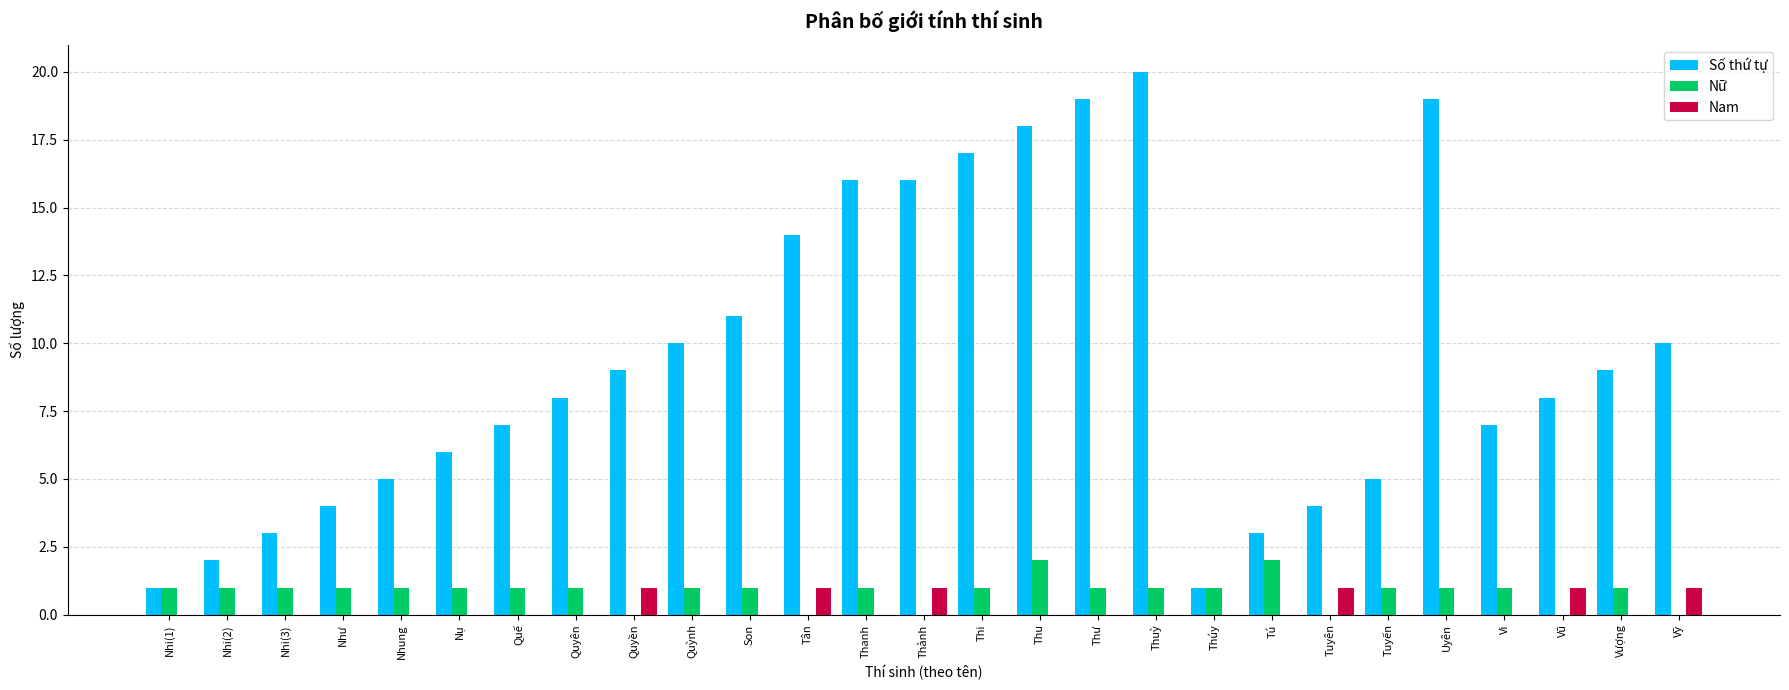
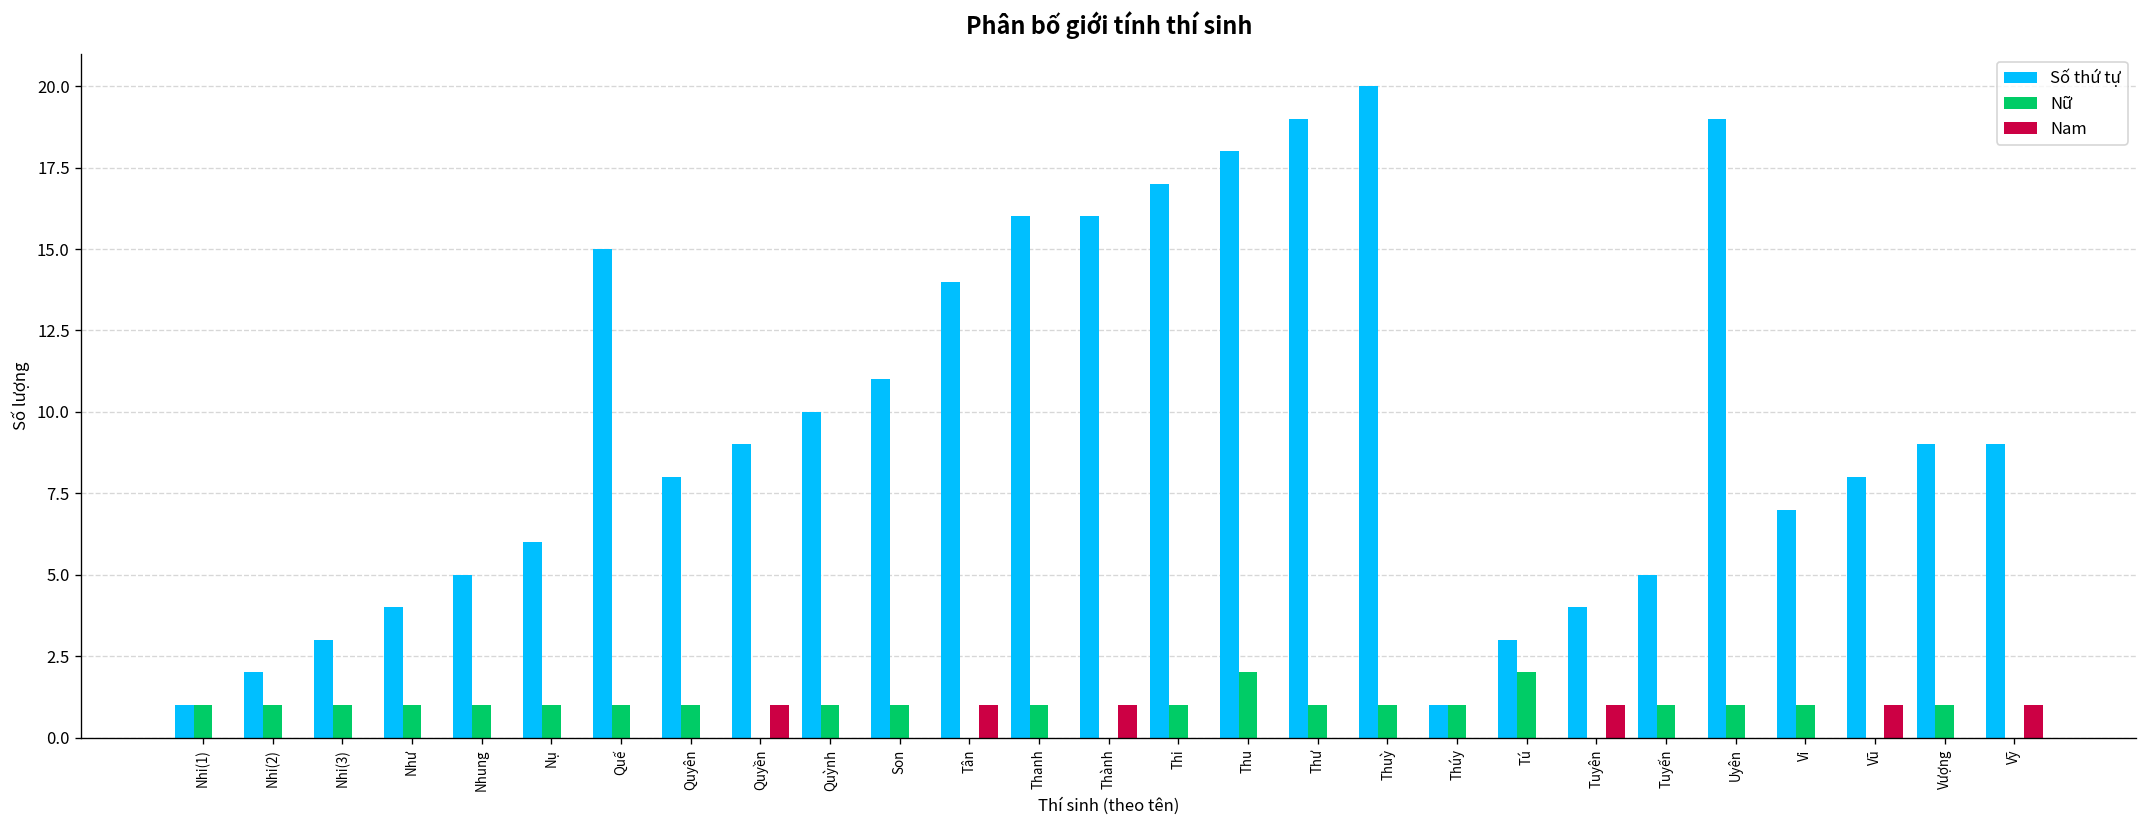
  {
    "Số thứ tự": {
      "Nhi(1)": 1,
      "Nhi(2)": 2,
      "Nhi(3)": 3,
      "Như": 4,
      "Nhung": 5,
      "Nụ": 6,
-     "Quế": 7,
+     "Quế": 15,
      "Quyên": 8,
      "Quyền": 9,
      "Quỳnh": 10,
      "Son": 11,
      "Tân": 14,
      "Thanh": 16,
      "Thành": 16,
      "Thi": 17,
      "Thu": 18,
      "Thư": 19,
      "Thuỳ": 20,
      "Thúy": 1,
      "Tú": 3,
      "Tuyên": 4,
      "Tuyến": 5,
      "Uyên": 19,
      "Vi": 7,
      "Vũ": 8,
      "Vượng": 9,
-     "Vỹ": 10
+     "Vỹ": 9
    },
    "Nữ": {
      "Nhi(1)": 1,
      "Nhi(2)": 1,
      "Nhi(3)": 1,
      "Như": 1,
      "Nhung": 1,
      "Nụ": 1,
      "Quế": 1,
      "Quyên": 1,
      "Quyền": 0,
      "Quỳnh": 1,
      "Son": 1,
      "Tân": 0,
      "Thanh": 1,
      "Thành": 0,
      "Thi": 1,
      "Thu": 2,
      "Thư": 1,
      "Thuỳ": 1,
      "Thúy": 1,
      "Tú": 2,
      "Tuyên": 0,
      "Tuyến": 1,
      "Uyên": 1,
      "Vi": 1,
      "Vũ": 0,
      "Vượng": 1,
      "Vỹ": 0
    },
    "Nam": {
      "Nhi(1)": 0,
      "Nhi(2)": 0,
      "Nhi(3)": 0,
      "Như": 0,
      "Nhung": 0,
      "Nụ": 0,
      "Quế": 0,
      "Quyên": 0,
      "Quyền": 1,
      "Quỳnh": 0,
      "Son": 0,
      "Tân": 1,
      "Thanh": 0,
      "Thành": 1,
      "Thi": 0,
      "Thu": 0,
      "Thư": 0,
      "Thuỳ": 0,
      "Thúy": 0,
      "Tú": 0,
      "Tuyên": 1,
      "Tuyến": 0,
      "Uyên": 0,
      "Vi": 0,
      "Vũ": 1,
      "Vượng": 0,
      "Vỹ": 1
    }
  }
